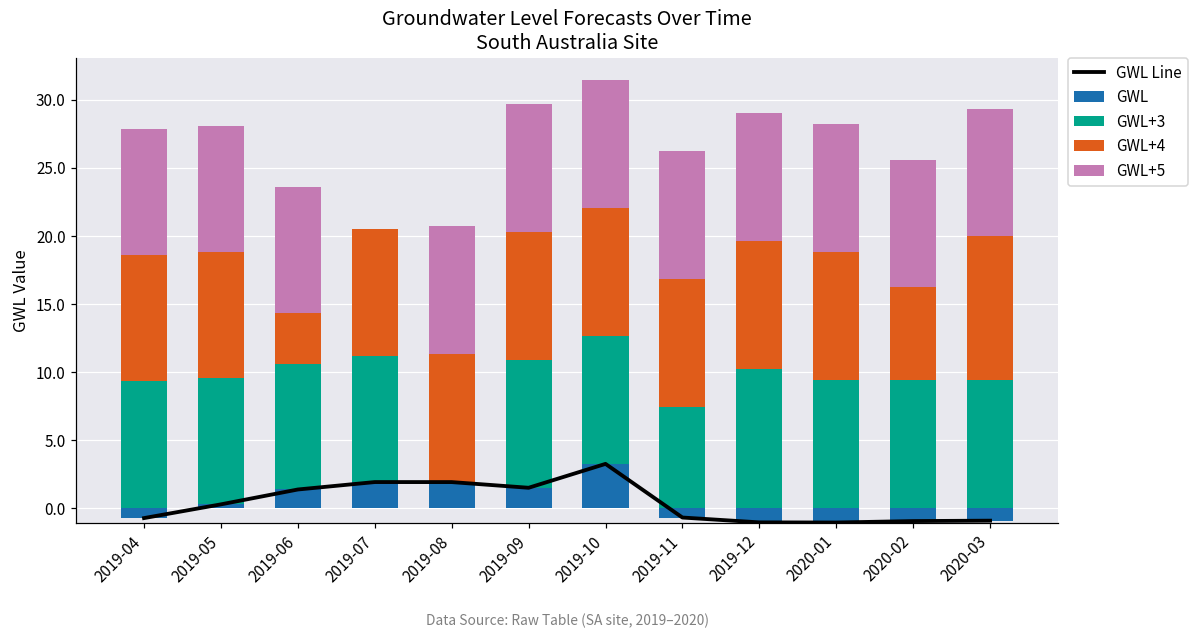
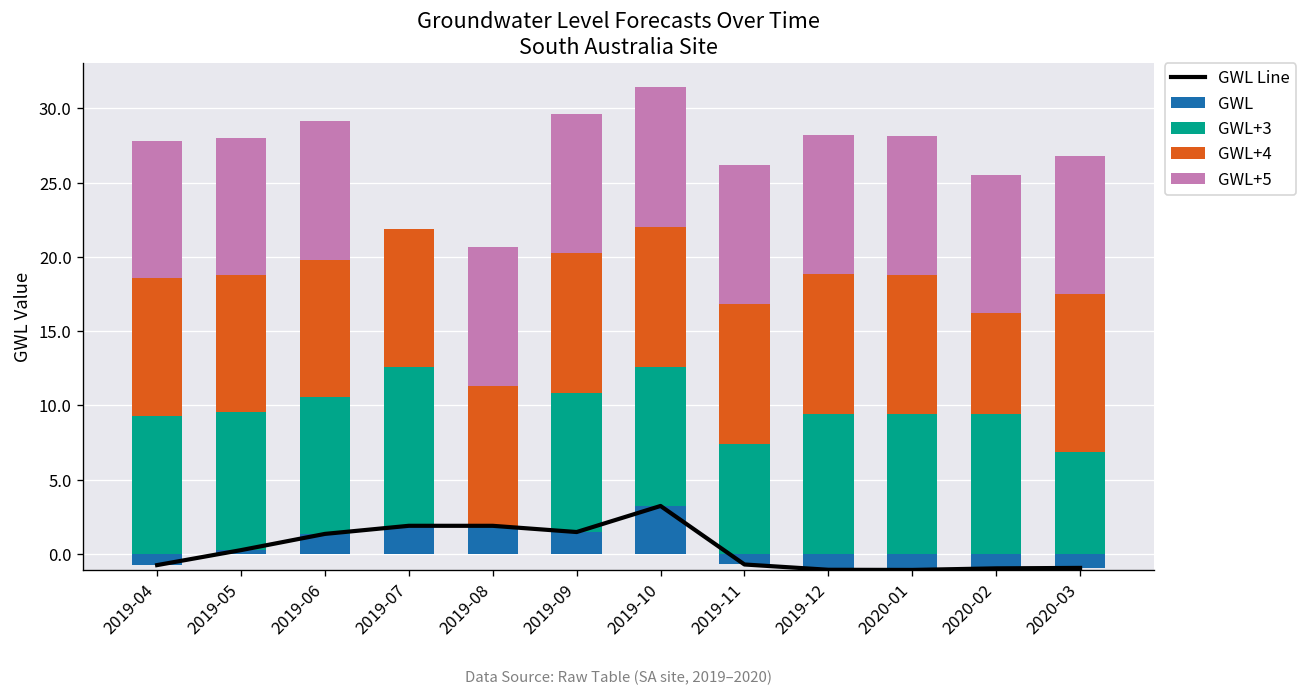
  {
    "GWL Line": {
      "2019-04": -0.8,
      "2019-05": 0.3,
      "2019-06": 1.3,
      "2019-07": 1.9,
      "2019-08": 1.9,
      "2019-09": 1.5,
      "2019-10": 3.2,
      "2019-11": -0.7,
      "2019-12": -1.1,
      "2020-01": -1.1,
      "2020-02": -1.0,
      "2020-03": -0.9
    },
    "GWL+3": {
      "2019-04": 9.3,
      "2019-05": 9.3,
      "2019-06": 9.2,
-     "2019-07": 9.3,
+     "2019-07": 10.7,
      "2019-08": 0.0,
      "2019-09": 9.4,
      "2019-10": 9.4,
      "2019-11": 7.4,
-     "2019-12": 10.2,
+     "2019-12": 9.4,
      "2020-01": 9.4,
      "2020-02": 9.4,
-     "2020-03": 9.4
+     "2020-03": 6.9
    },
    "GWL+4": {
      "2019-04": 9.3,
      "2019-05": 9.2,
-     "2019-06": 3.7,
+     "2019-06": 9.3,
      "2019-07": 9.3,
      "2019-08": 9.4,
      "2019-09": 9.4,
      "2019-10": 9.4,
      "2019-11": 9.4,
      "2019-12": 9.4,
      "2020-01": 9.4,
      "2020-02": 6.8,
      "2020-03": 10.6
    },
    "GWL+5": {
      "2019-04": 9.2,
      "2019-05": 9.3,
      "2019-06": 9.3,
      "2019-07": 0.0,
      "2019-08": 9.4,
      "2019-09": 9.4,
      "2019-10": 9.4,
      "2019-11": 9.4,
      "2019-12": 9.4,
      "2020-01": 9.4,
      "2020-02": 9.3,
      "2020-03": 9.3
    }
  }
